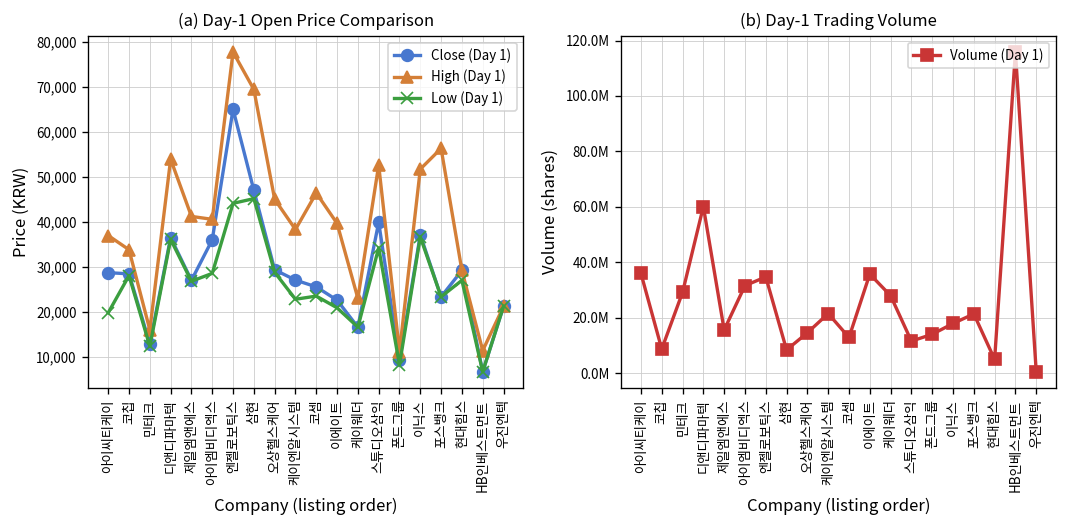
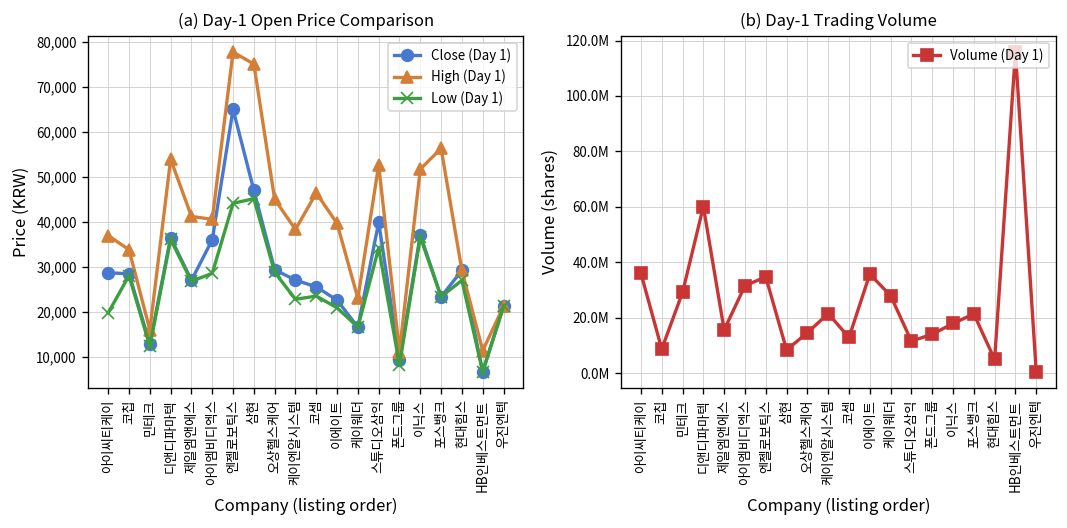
  {
    "(a) Day-1 Open Price Comparison": {
      "Close (Day 1)": {
        "아이씨티케이": "29,000",
        "아이엠비디엑스": "36,000",
        "엔젤로보틱스": "65,000",
        "삼현": "47,000",
        "케이엔알시스템": "27,000",
        "코셈": "26,000",
        "이에이트": "23,000",
        "스튜디오삼익": "40,000",
        "폰드그룹": "9,000"
      },
      "High (Day 1)": {
        "아이씨티케이": "37,000",
        "코칩": "34,000",
        "민테크": "16,000",
        "디앤디파마텍": "54,000",
        "제일엠앤에스": "41,000",
        "아이엠비디엑스": "41,000",
        "엔젤로보틱스": "78,000",
-       "삼현": "69,000",
+       "삼현": "75,000",
        "오상헬스케어": "45,000",
        "케이엔알시스템": "38,000",
        "코셈": "46,000",
        "이에이트": "40,000",
        "케이웨더": "23,000",
        "스튜디오삼익": "53,000",
        "폰드그룹": "11,000",
        "이닉스": "52,000",
        "포스뱅크": "56,000",
        "HB인베스트먼트": "11,000"
      },
      "Low (Day 1)": {
        "아이씨티케이": "20,000",
        "아이엠비디엑스": "29,000",
        "엔젤로보틱스": "44,000",
        "삼현": "45,000",
        "케이엔알시스템": "23,000",
        "코셈": "24,000",
        "이에이트": "21,000",
        "스튜디오삼익": "34,000",
        "폰드그룹": "8,000",
        "현대힘스": "27,000"
      }
    },
    "(b) Day-1 Trading Volume": {
      "아이씨티케이": "36000000",
      "코칩": "9000000",
      "민테크": "29000000",
      "디앤디파마텍": "60000000",
      "제일엠앤에스": "16000000",
      "아이엠비디엑스": "32000000",
      "엔젤로보틱스": "35000000",
      "삼현": "8000000",
      "오상헬스케어": "15000000",
      "케이엔알시스템": "21000000",
      "코셈": "13000000",
      "이에이트": "36000000",
      "케이웨더": "28000000",
      "스튜디오삼익": "12000000",
      "폰드그룹": "14000000",
      "이닉스": "18000000",
      "포스뱅크": "21000000",
      "현대힘스": "5000000",
      "우진엔텍": "0"
    }
  }
